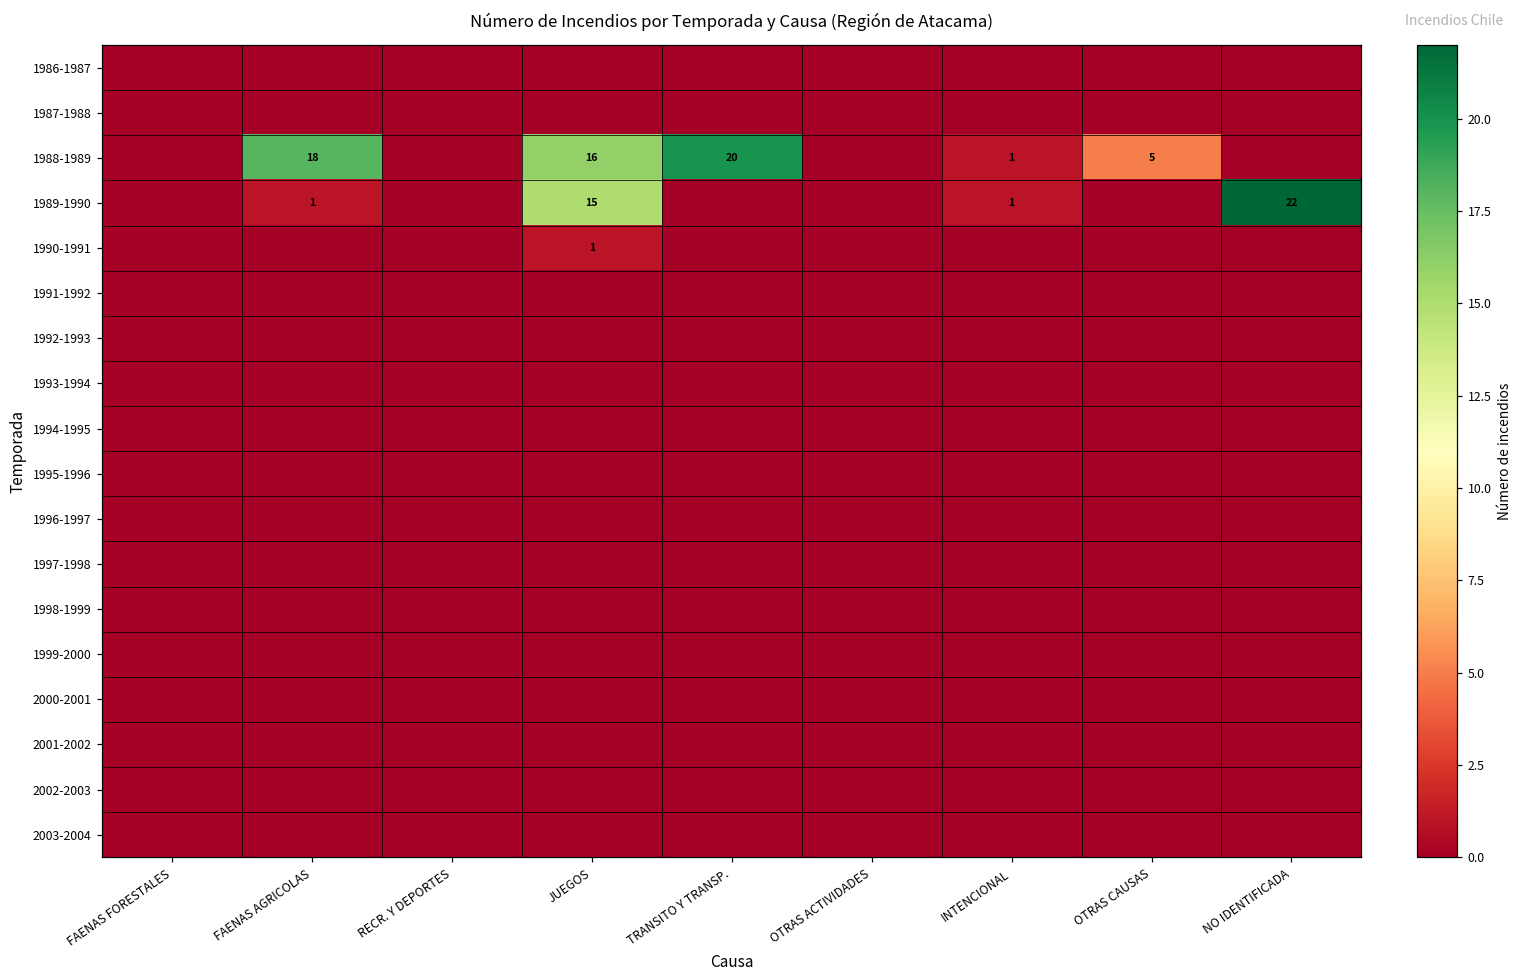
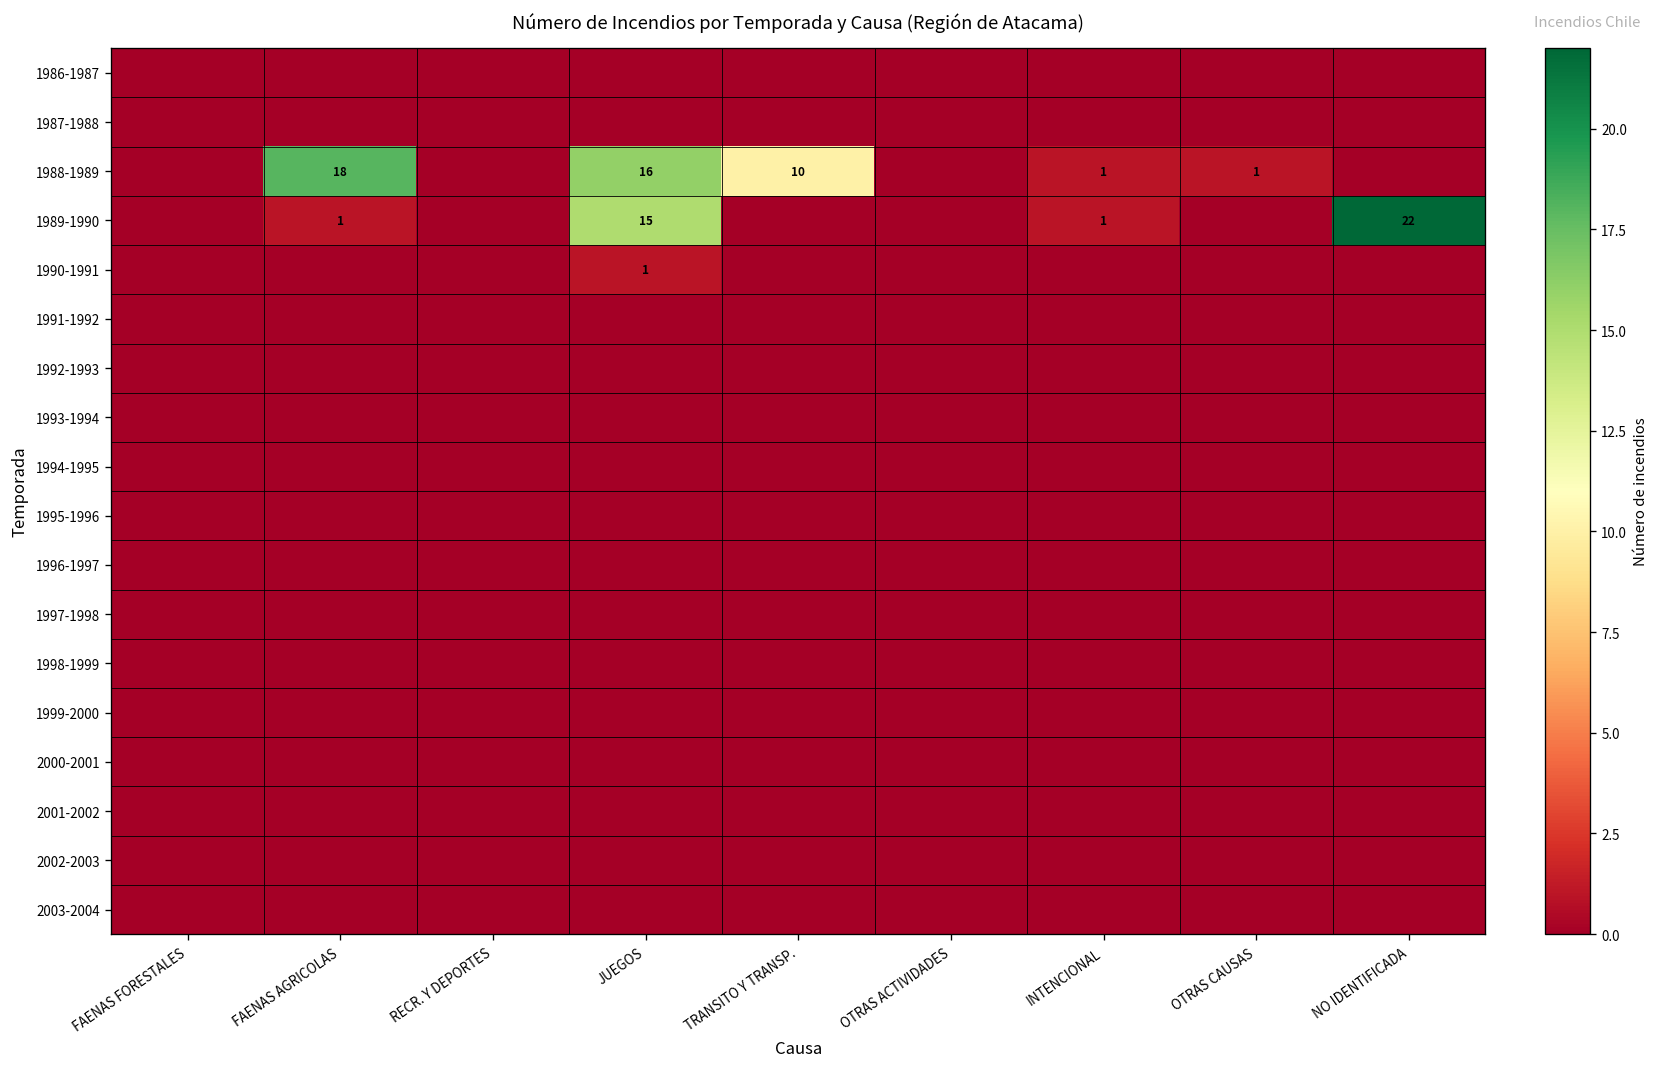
  {
    "1988-1989": {
      "FAENAS AGRICOLAS": 18,
      "JUEGOS": 16,
-     "TRANSITO Y TRANSP.": 20,
+     "TRANSITO Y TRANSP.": 10,
      "INTENCIONAL": 1,
-     "OTRAS CAUSAS": 5
+     "OTRAS CAUSAS": 1
    },
    "1989-1990": {
      "FAENAS AGRICOLAS": 1,
      "JUEGOS": 15,
      "INTENCIONAL": 1,
      "NO IDENTIFICADA": 22
    },
    "1990-1991": {
      "JUEGOS": 1
    }
  }
